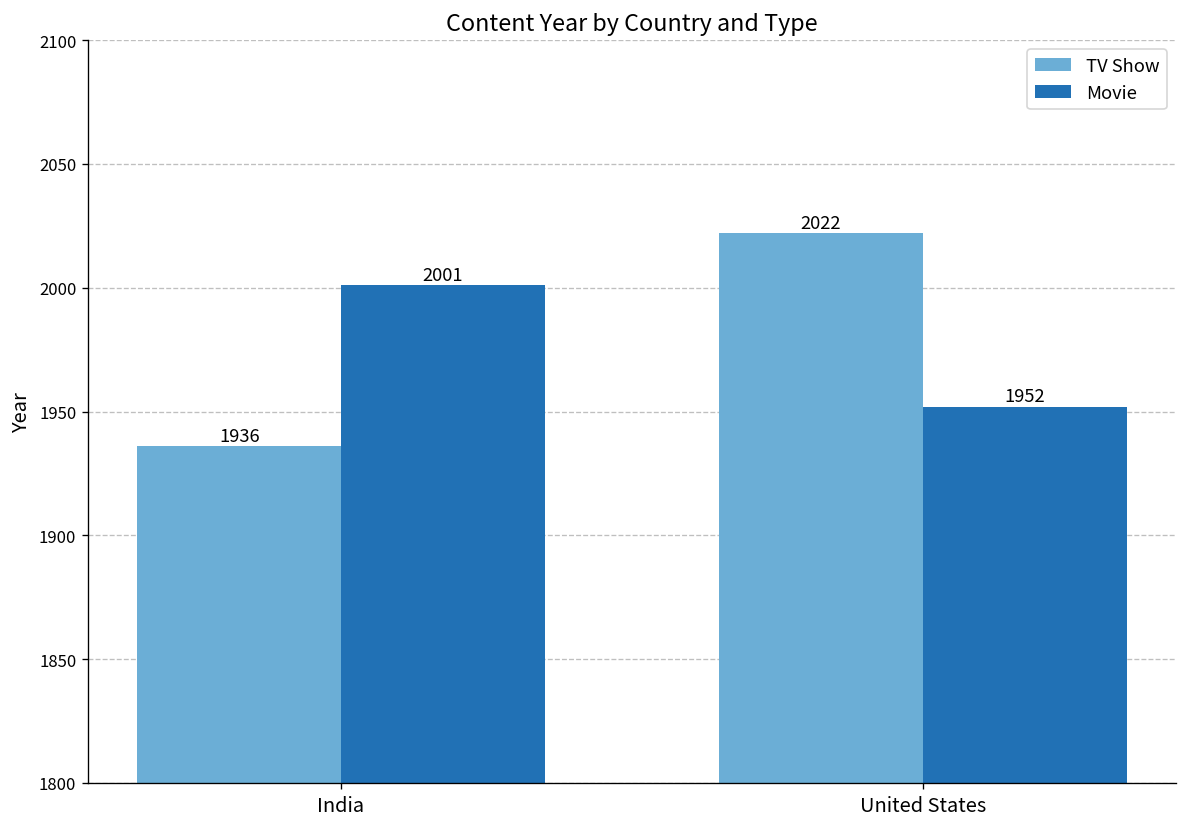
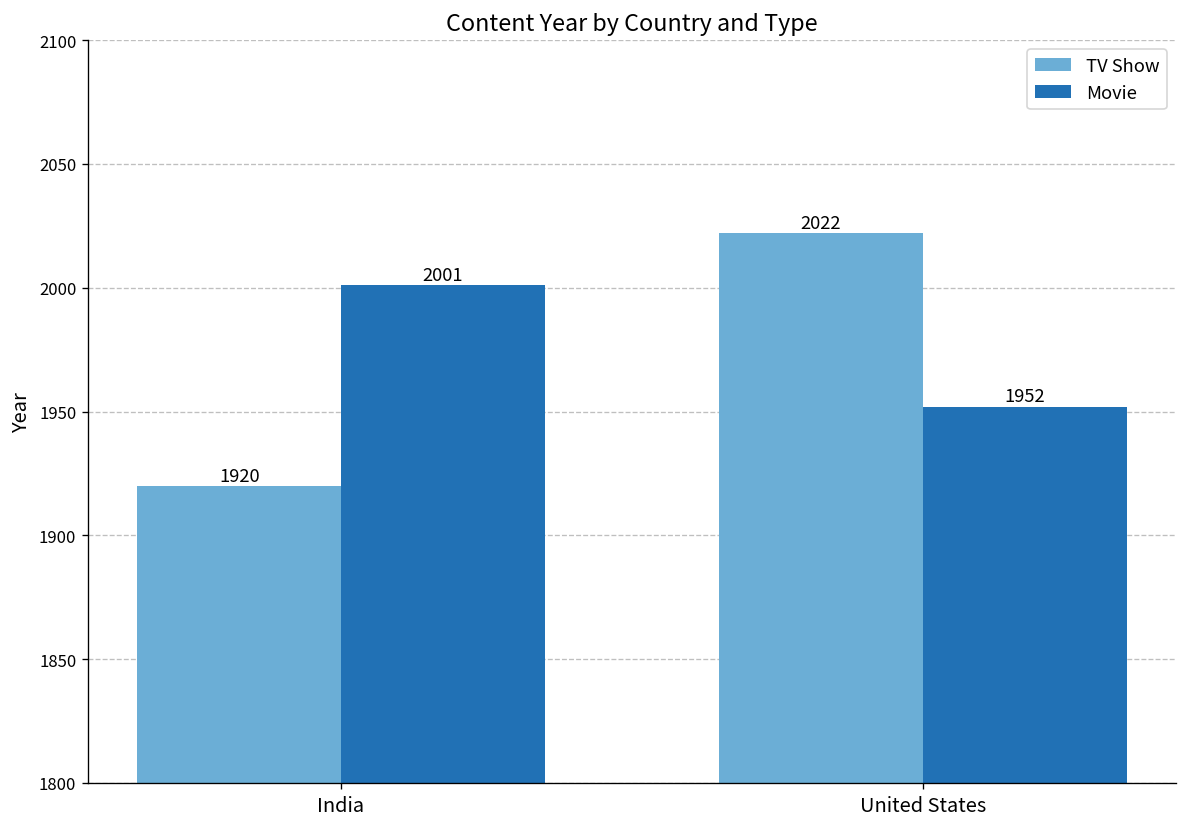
  {
    "TV Show": {
-     "India": 1936,
+     "India": 1920,
      "United States": 2022
    },
    "Movie": {
      "India": 2001,
      "United States": 1952
    }
  }
